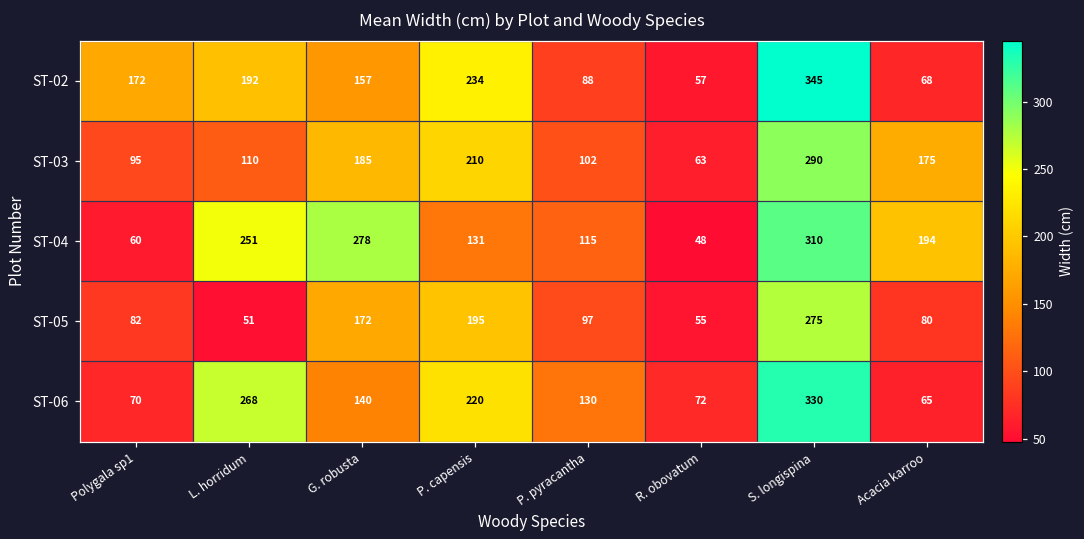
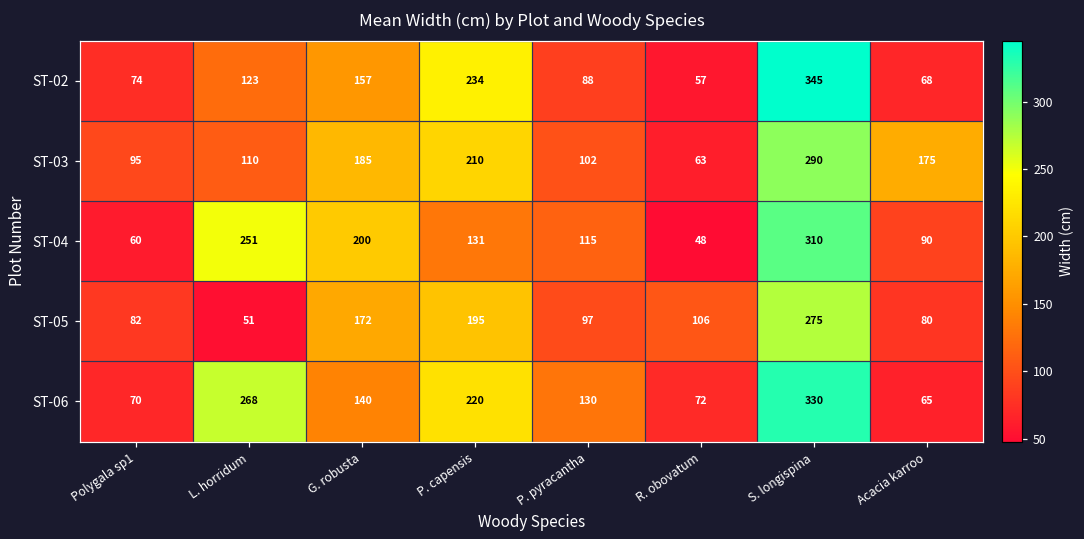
  {
    "ST-02": {
-     "Polygala sp1": 172,
-     "L. horridum": 192,
+     "Polygala sp1": 74,
+     "L. horridum": 123,
      "G. robusta": 157,
      "P. capensis": 234,
      "P. pyracantha": 88,
      "R. obovatum": 57,
      "S. longispina": 345,
      "Acacia karroo": 68
    },
    "ST-03": {
      "Polygala sp1": 95,
      "L. horridum": 110,
      "G. robusta": 185,
      "P. capensis": 210,
      "P. pyracantha": 102,
      "R. obovatum": 63,
      "S. longispina": 290,
      "Acacia karroo": 175
    },
    "ST-04": {
      "Polygala sp1": 60,
      "L. horridum": 251,
-     "G. robusta": 278,
+     "G. robusta": 200,
      "P. capensis": 131,
      "P. pyracantha": 115,
      "R. obovatum": 48,
      "S. longispina": 310,
-     "Acacia karroo": 194
+     "Acacia karroo": 90
    },
    "ST-05": {
      "Polygala sp1": 82,
      "L. horridum": 51,
      "G. robusta": 172,
      "P. capensis": 195,
      "P. pyracantha": 97,
-     "R. obovatum": 55,
+     "R. obovatum": 106,
      "S. longispina": 275,
      "Acacia karroo": 80
    },
    "ST-06": {
      "Polygala sp1": 70,
      "L. horridum": 268,
      "G. robusta": 140,
      "P. capensis": 220,
      "P. pyracantha": 130,
      "R. obovatum": 72,
      "S. longispina": 330,
      "Acacia karroo": 65
    }
  }
